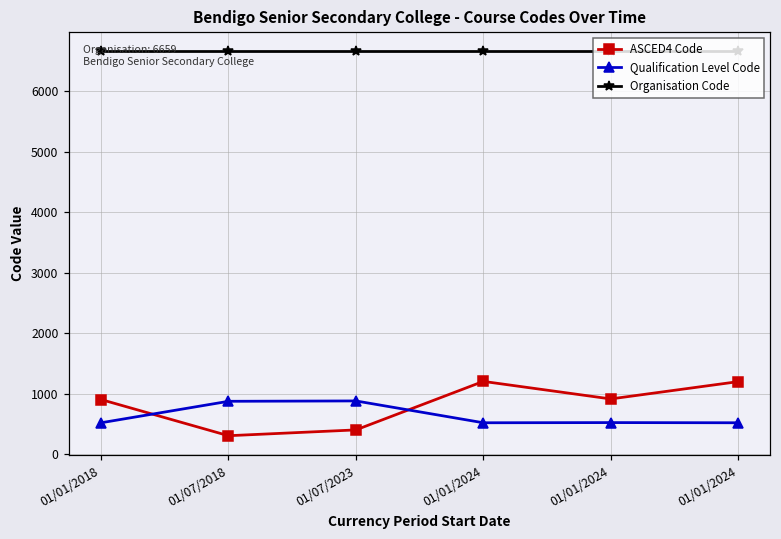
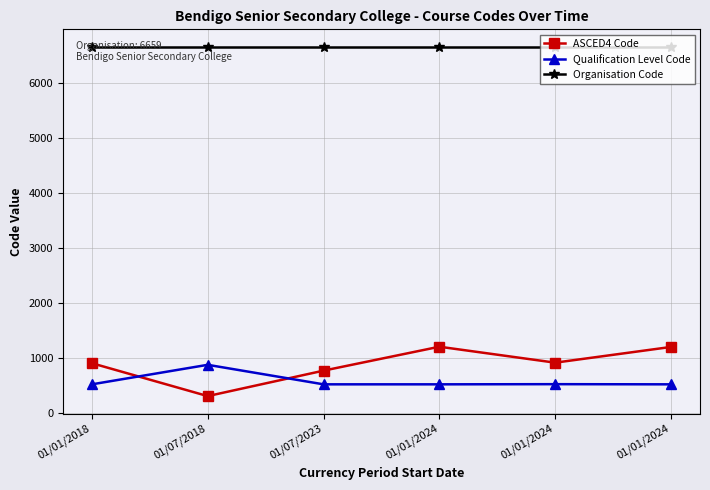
  {
    "ASCED4 Code": {
      "01/01/2018": 900,
      "01/07/2018": 300,
-     "01/07/2023": 400
+     "01/07/2023": 800
    },
    "Qualification Level Code": {
      "01/01/2018": 500,
      "01/07/2018": 900,
-     "01/07/2023": 900
+     "01/07/2023": 500
    },
    "Organisation Code": {
      "01/07/2023": 6700
    }
  }
